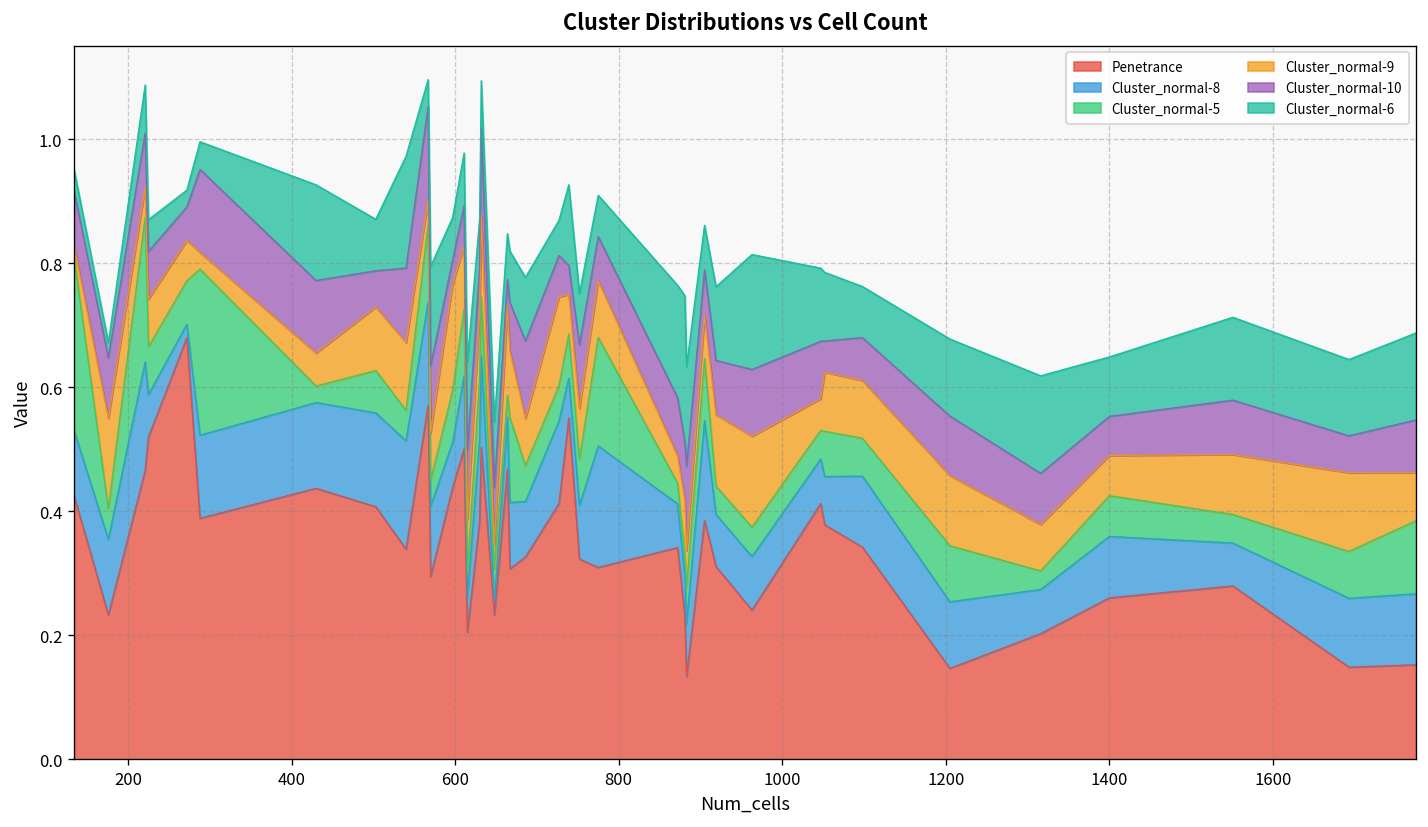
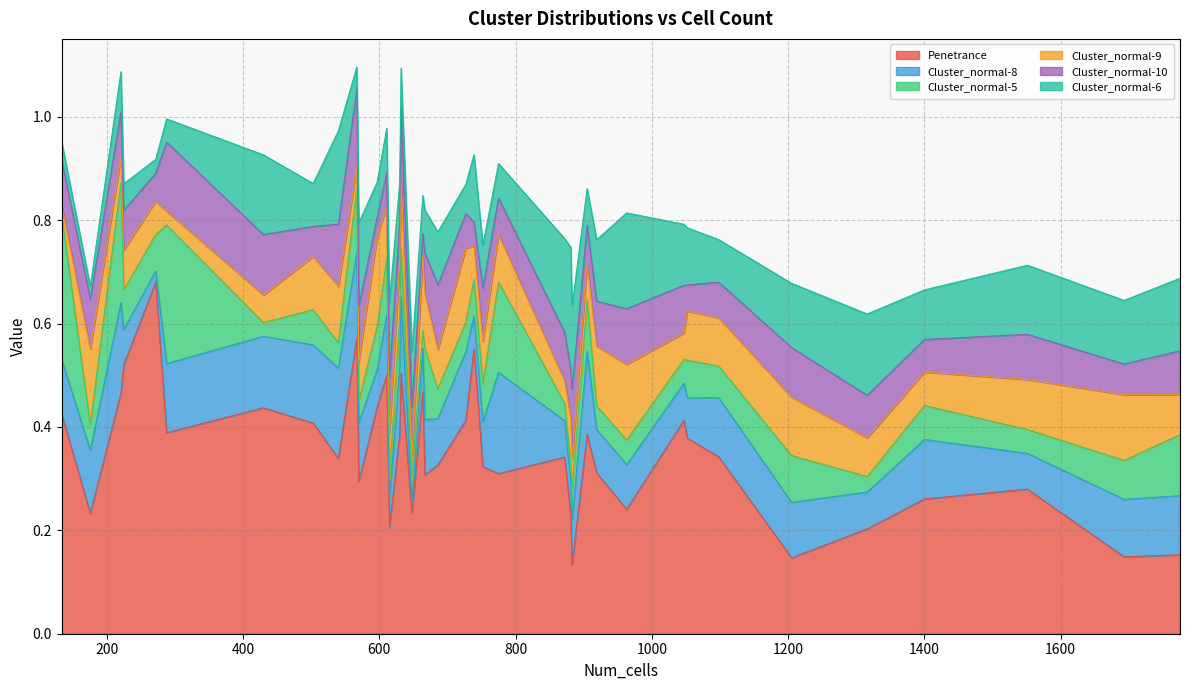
  {
    "Penetrance": {
      "1400": 0.26
    },
    "Cluster_normal-8": {
-     "1400": 0.10
+     "1400": 0.12
    },
    "Cluster_normal-9": {
      "1400": 0.06
    },
    "Cluster_normal-10": {
      "1400": 0.06
    }
  }
